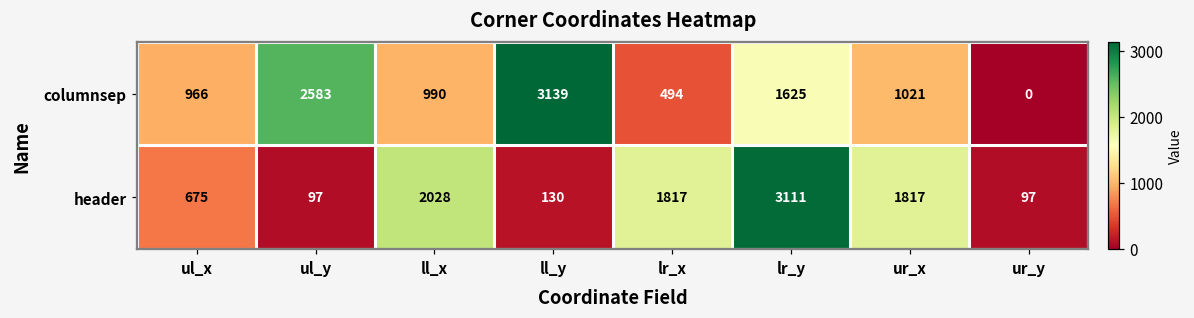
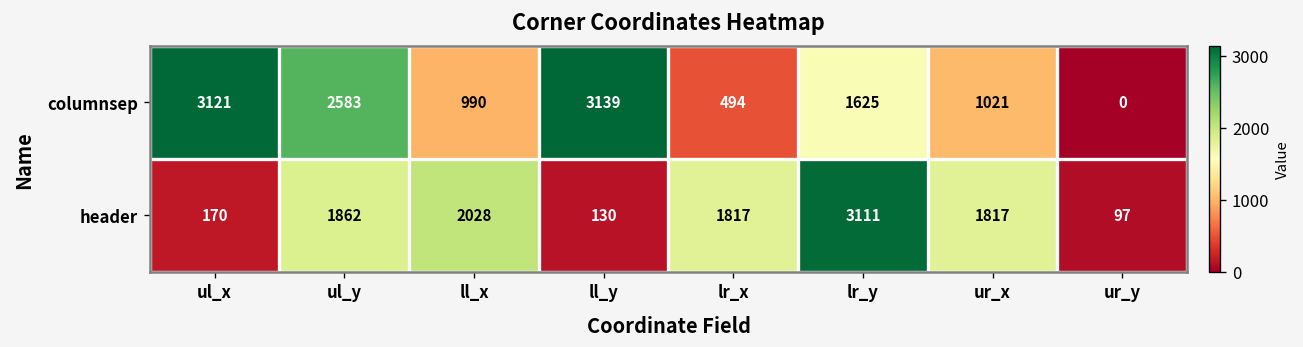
  {
    "columnsep": {
-     "ul_x": 966,
+     "ul_x": 3121,
      "ul_y": 2583,
      "ll_x": 990,
      "ll_y": 3139,
      "lr_x": 494,
      "lr_y": 1625,
      "ur_x": 1021,
      "ur_y": 0
    },
    "header": {
-     "ul_x": 675,
-     "ul_y": 97,
+     "ul_x": 170,
+     "ul_y": 1862,
      "ll_x": 2028,
      "ll_y": 130,
      "lr_x": 1817,
      "lr_y": 3111,
      "ur_x": 1817,
      "ur_y": 97
    }
  }
